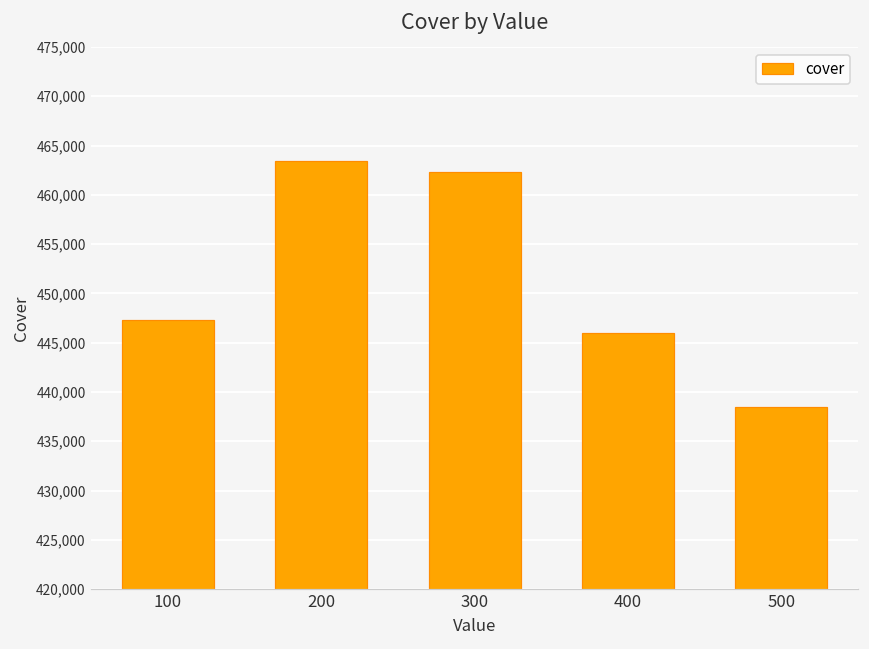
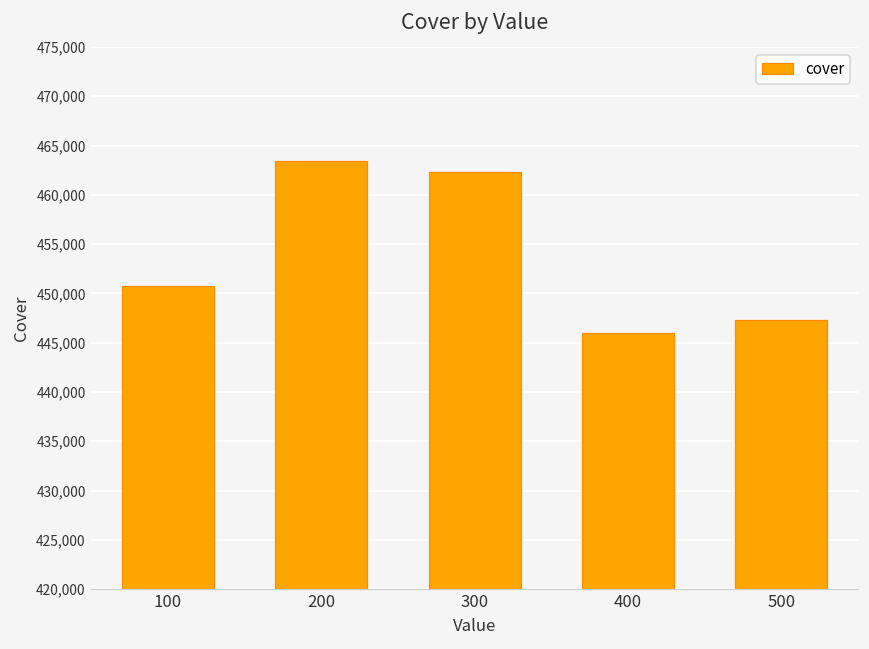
  {
-   "100": "447,000",
+   "100": "451,000",
    "200": "463,000",
    "300": "462,000",
    "400": "446,000",
-   "500": "438,000"
+   "500": "447,000"
  }
